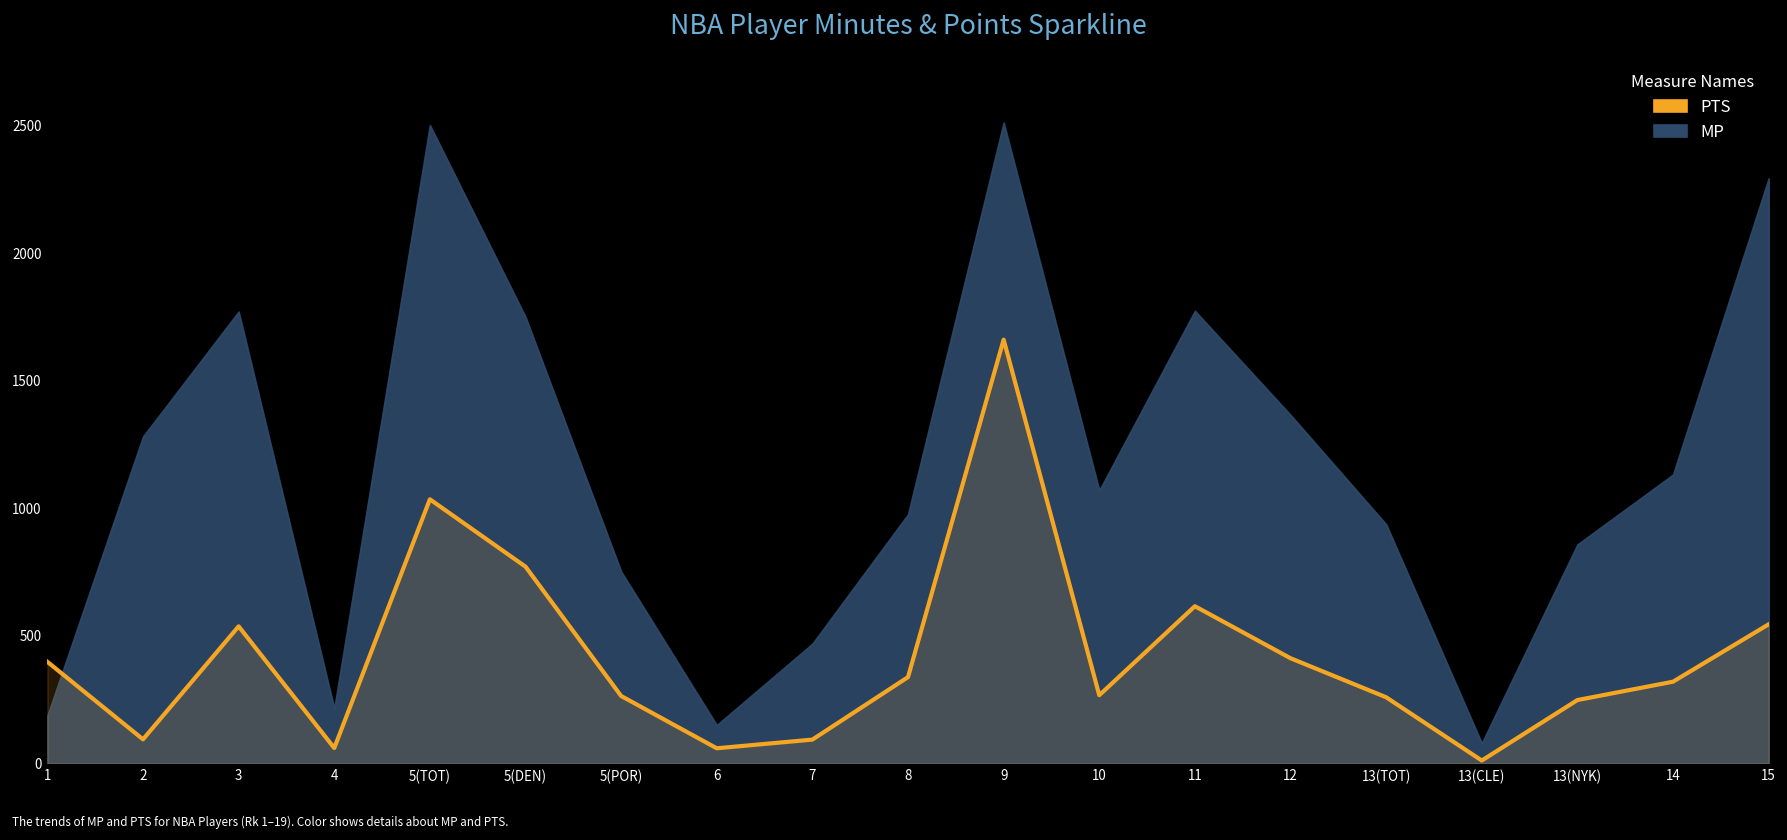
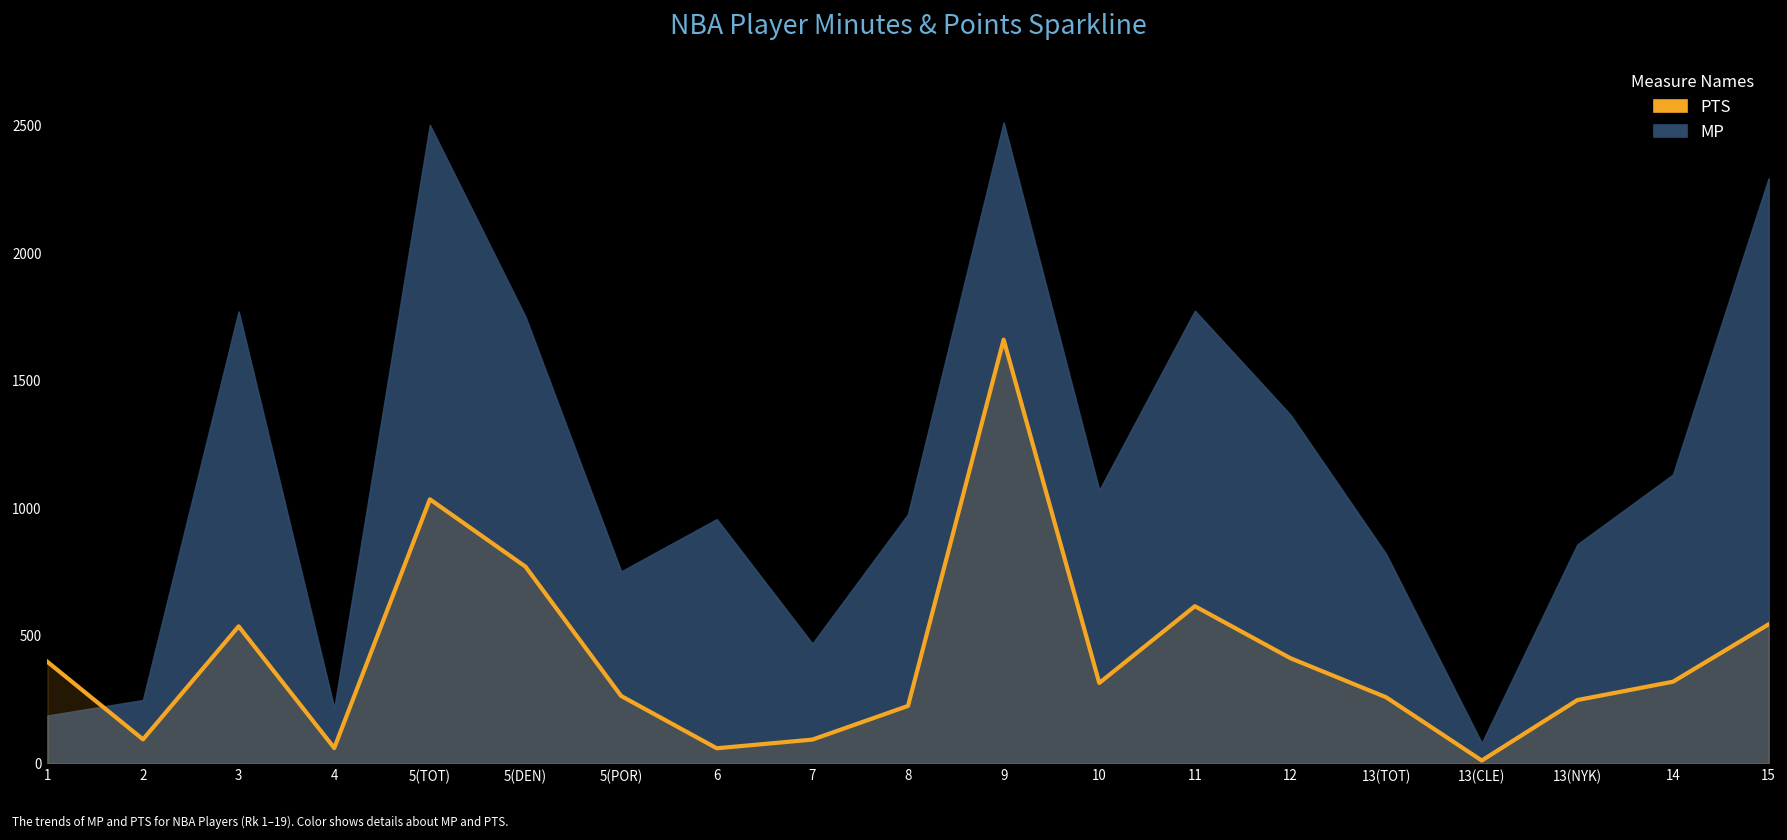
  {
    "PTS": {
      "1": 400,
      "2": 90,
      "3": 540,
      "4": 60,
      "5(TOT)": 1040,
      "5(DEN)": 770,
      "5(POR)": 260,
      "6": 60,
      "7": 90,
-     "8": 340,
+     "8": 230,
      "9": 1660,
-     "10": 270,
+     "10": 320,
      "11": 620,
      "12": 410,
      "13(TOT)": 260,
      "13(CLE)": 10,
      "13(NYK)": 250,
      "14": 320,
      "15": 550
    },
    "MP": {
      "1": 190,
-     "2": 1280,
+     "2": 250,
      "3": 1770,
      "4": 220,
      "5(TOT)": 2500,
      "5(DEN)": 1750,
      "5(POR)": 750,
-     "6": 150,
+     "6": 960,
      "7": 470,
      "8": 980,
      "9": 2510,
      "10": 1070,
      "11": 1770,
      "12": 1370,
-     "13(TOT)": 940,
+     "13(TOT)": 820,
      "13(CLE)": 80,
      "13(NYK)": 860,
      "14": 1130,
      "15": 2290
    }
  }
